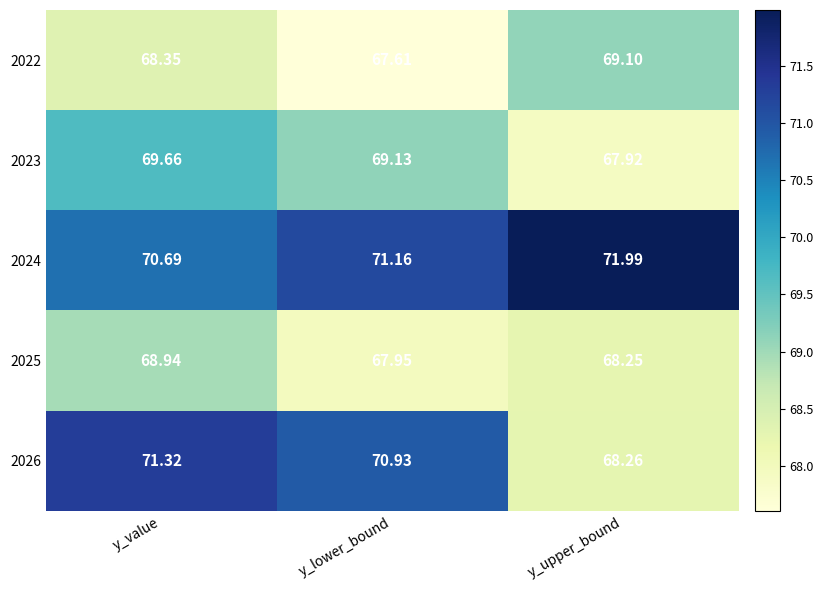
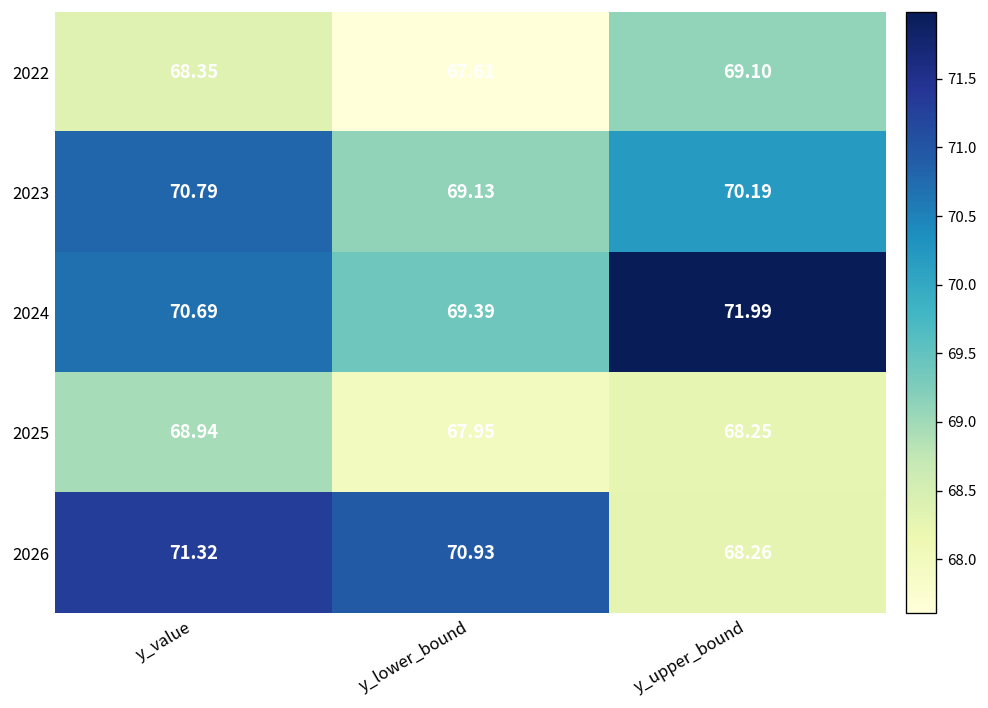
  {
    "2022": {
      "y_value": 68.35,
      "y_upper_bound": 69.10
    },
    "2023": {
-     "y_value": 69.66,
+     "y_value": 70.79,
      "y_lower_bound": 69.13,
-     "y_upper_bound": 67.92
+     "y_upper_bound": 70.19
    },
    "2024": {
      "y_value": 70.69,
-     "y_lower_bound": 71.16,
+     "y_lower_bound": 69.39,
      "y_upper_bound": 71.99
    },
    "2025": {
      "y_value": 68.94,
      "y_lower_bound": 67.95,
      "y_upper_bound": 68.25
    },
    "2026": {
      "y_value": 71.32,
      "y_lower_bound": 70.93,
      "y_upper_bound": 68.26
    }
  }
